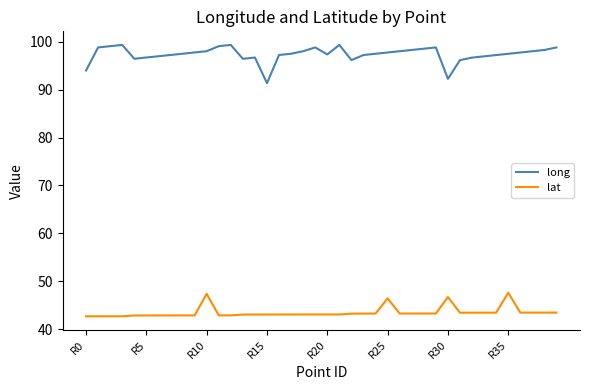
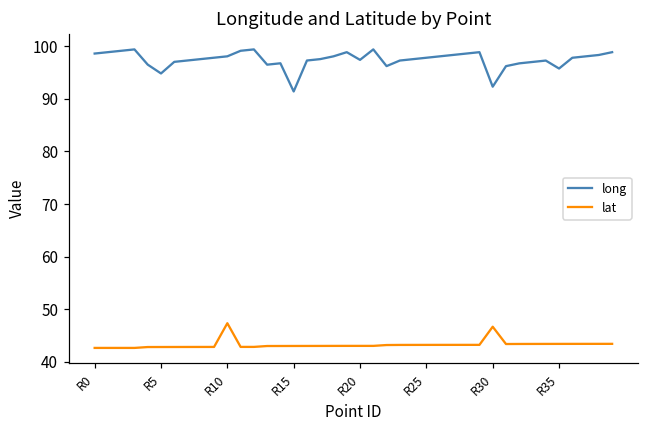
  {
    "long": {
-     "R0": 94,
-     "R5": 97,
+     "R0": 99,
+     "R5": 95,
      "R10": 98,
      "R15": 91,
      "R20": 97,
      "R25": 98,
      "R30": 92,
-     "R35": 98
+     "R35": 96
    },
    "lat": {
      "R0": 43,
      "R5": 43,
      "R10": 47,
      "R15": 43,
      "R20": 43,
-     "R25": 46,
+     "R25": 43,
      "R30": 47,
-     "R35": 48
+     "R35": 43
    }
  }
